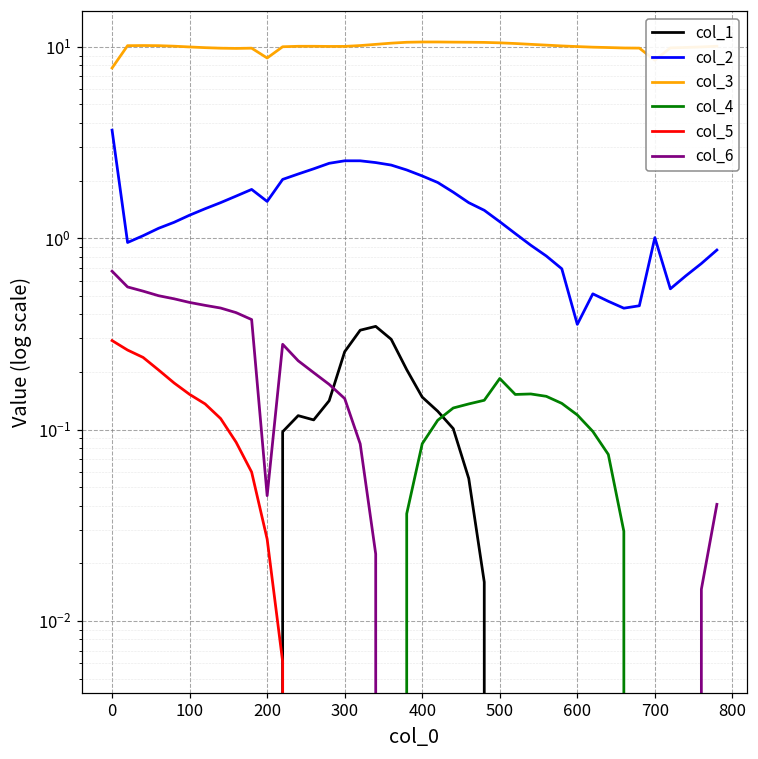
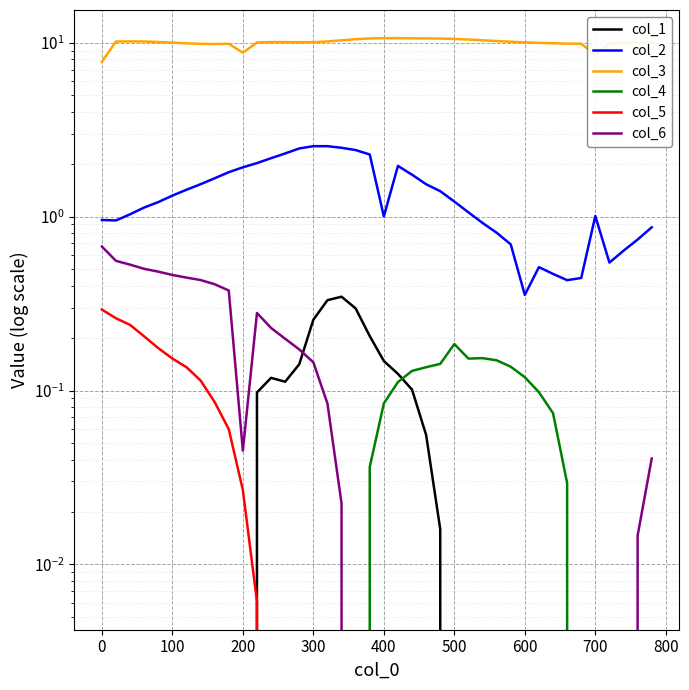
  {
    "col_1": {
      "300": 0.26,
      "400": 0.15
    },
    "col_2": {
-     "0": 3.7,
+     "0": 1.0,
      "100": 1.3,
-     "200": 1.6,
+     "200": 1.9,
      "300": 2.5,
-     "400": 2.1,
+     "400": 1.0,
      "500": 1.2,
      "600": 0.35,
      "700": 1.0
    },
    "col_3": {
      "0": 8,
      "100": 10,
      "200": 9,
      "300": 10,
      "400": 11,
      "500": 10,
      "600": 10
    },
    "col_4": {
      "400": 0.08,
      "500": 0.18,
      "600": 0.12
    },
    "col_5": {
      "0": 0.3,
      "100": 0.15,
      "200": 0.027
    },
    "col_6": {
      "0": 0.67,
      "100": 0.46,
      "200": 0.045,
      "300": 0.15
    }
  }
